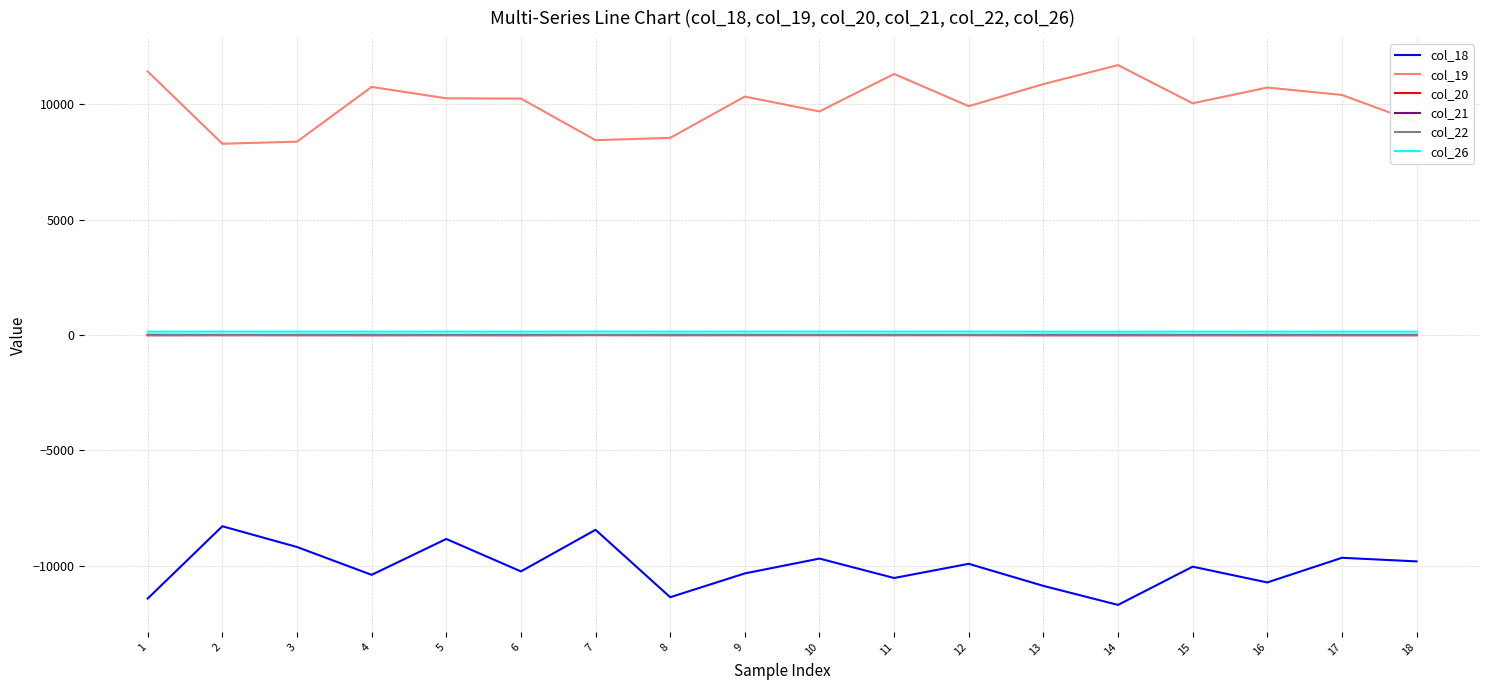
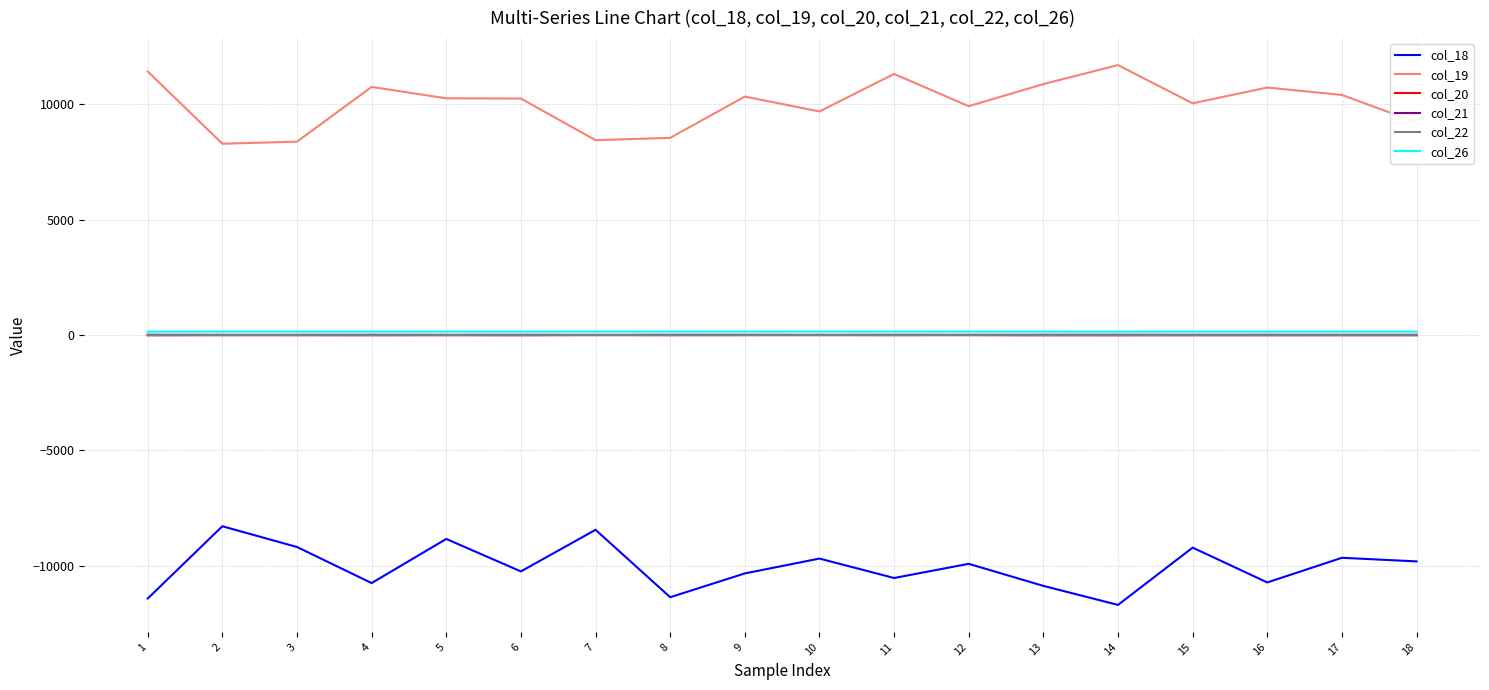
  {
    "col_18": {
      "1": -11400,
      "2": -8300,
      "3": -9200,
-     "4": -10400,
+     "4": -10700,
      "5": -8800,
      "6": -10200,
      "7": -8400,
      "8": -11400,
      "9": -10300,
      "10": -9700,
      "11": -10500,
      "12": -9900,
      "13": -10900,
      "14": -11700,
-     "15": -10000,
+     "15": -9200,
      "16": -10700,
      "17": -9700,
      "18": -9800
    },
    "col_19": {
      "1": 11400,
      "2": 8300,
      "3": 8400,
      "4": 10700,
      "5": 10300,
      "6": 10200,
      "7": 8400,
      "8": 8500,
      "9": 10300,
      "10": 9700,
      "11": 11300,
      "12": 9900,
      "13": 10900,
      "14": 11700,
      "15": 10000,
      "16": 10700,
      "17": 10400
    },
    "col_22": {
      "1": 0,
      "2": 0,
      "3": 0,
      "4": 0,
      "5": 0,
      "6": 0,
      "7": 0,
      "8": 0,
      "9": 0,
      "10": 0,
      "11": 0,
      "12": 0,
      "13": 0,
      "14": 0,
      "15": 0,
      "16": 0,
      "17": 0,
      "18": 0
    },
    "col_26": {
      "1": 100,
      "2": 100,
      "3": 100,
      "4": 100,
      "5": 100,
      "6": 100,
      "7": 100,
      "8": 100,
      "9": 100,
      "10": 100,
      "11": 100,
      "12": 100,
      "13": 100,
      "14": 100,
      "15": 100,
      "16": 100,
      "17": 100,
      "18": 100
    }
  }
